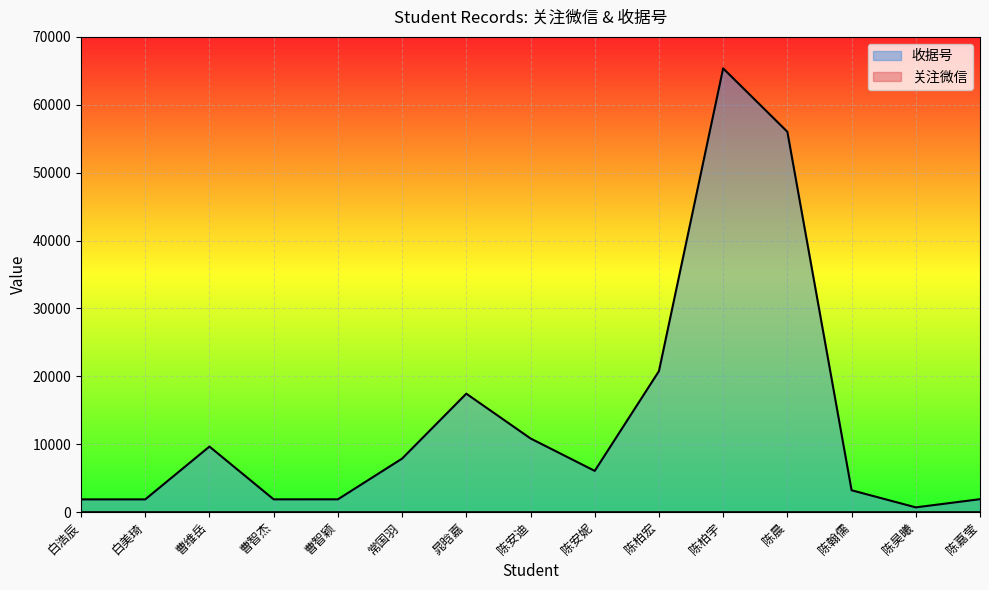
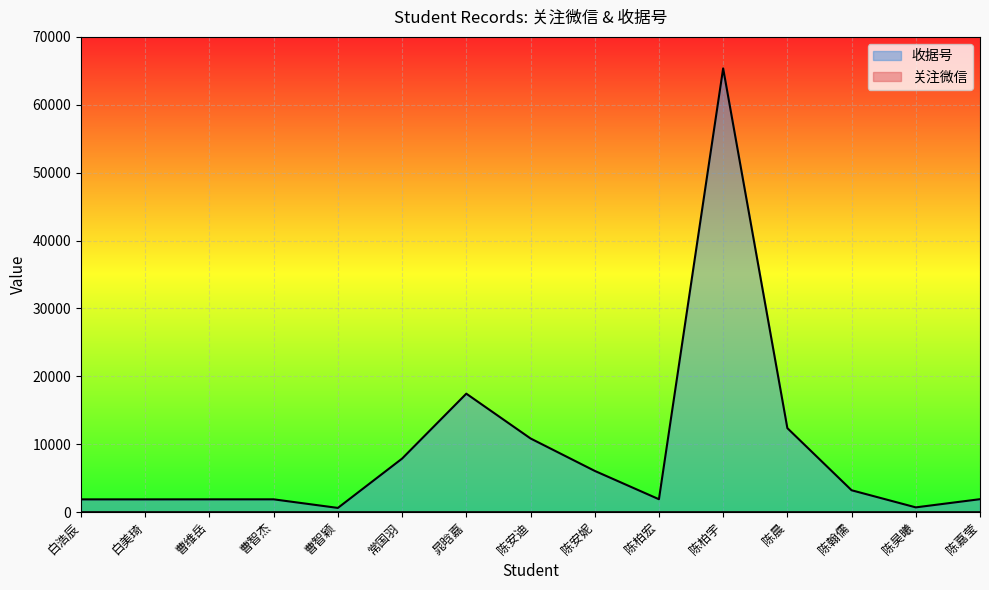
  {
    "收据号": {
      "白浩辰": 2000,
      "白美琦": 2000,
-     "曹维岳": 10000,
+     "曹维岳": 2000,
      "曹智杰": 2000,
-     "曹智颖": 2000,
+     "曹智颖": 1000,
      "常国羽": 8000,
      "晁晗嘉": 17000,
      "陈安迪": 11000,
      "陈安妮": 6000,
-     "陈柏宏": 21000,
+     "陈柏宏": 2000,
      "陈柏宇": 65000,
-     "陈晨": 56000,
+     "陈晨": 12000,
      "陈翰儒": 3000,
      "陈昊曦": 1000,
      "陈嘉莹": 2000
    },
    "关注微信": {
      "白浩辰": 0,
      "白美琦": 0,
      "曹维岳": 0,
      "曹智杰": 0,
      "曹智颖": 0,
      "常国羽": 0,
      "晁晗嘉": 0,
      "陈安迪": 0,
      "陈安妮": 0,
      "陈柏宏": 0,
      "陈柏宇": 0,
      "陈晨": 0,
      "陈翰儒": 0,
      "陈昊曦": 0,
      "陈嘉莹": 0
    }
  }
